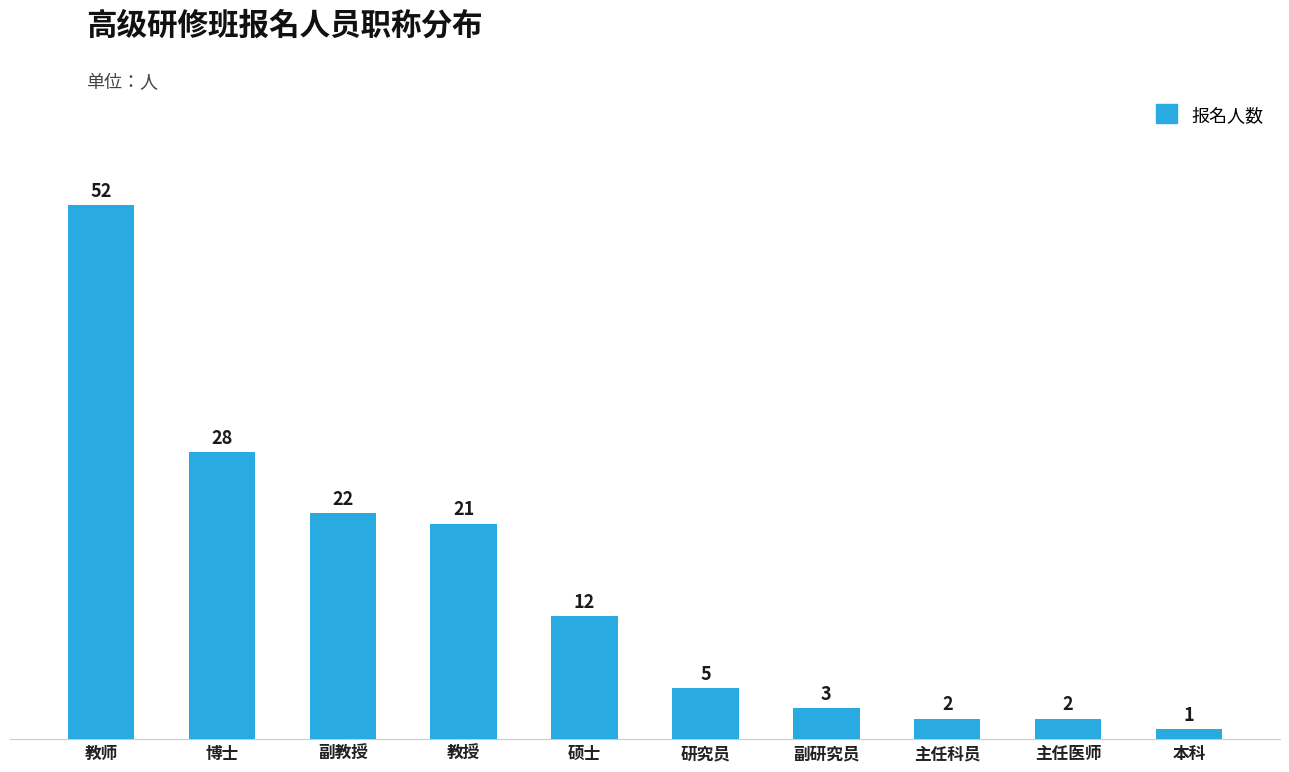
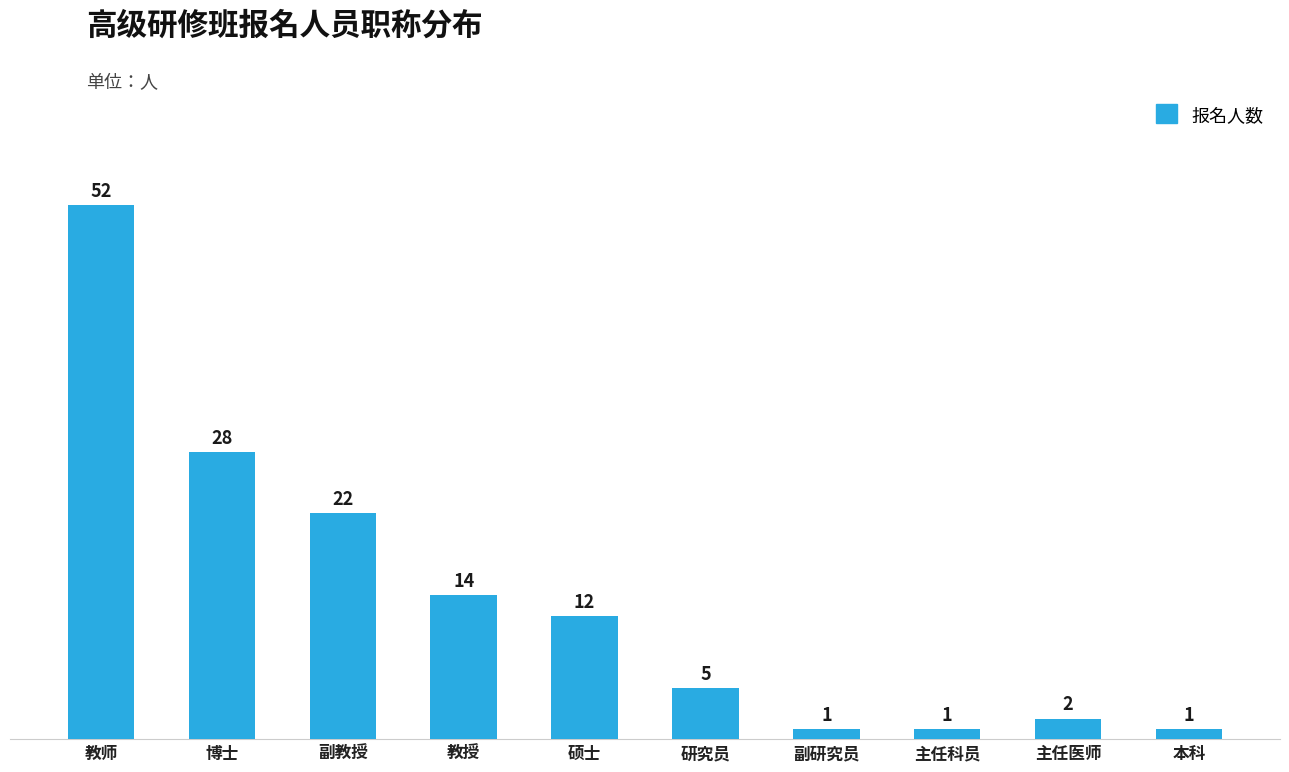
  {
    "教师": 52,
    "博士": 28,
    "副教授": 22,
-   "教授": 21,
+   "教授": 14,
    "硕士": 12,
    "研究员": 5,
-   "副研究员": 3,
-   "主任科员": 2,
+   "副研究员": 1,
+   "主任科员": 1,
    "主任医师": 2,
    "本科": 1
  }
